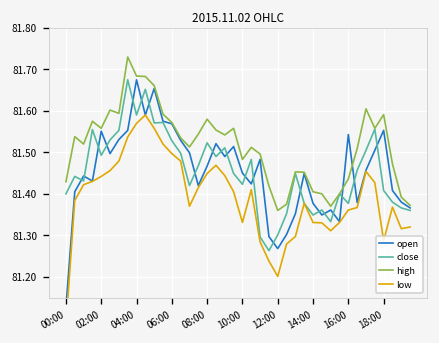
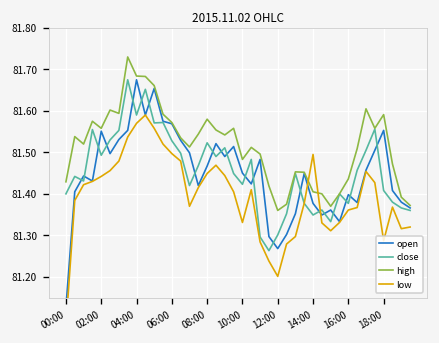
  {
    "open": {
      "04:00": 81.68,
      "08:00": 81.47,
      "10:00": 81.45,
      "12:00": 81.27,
      "14:00": 81.38,
-     "16:00": 81.54,
+     "16:00": 81.40,
      "18:00": 81.55
    },
    "close": {
      "00:00": 81.40,
      "02:00": 81.49,
      "04:00": 81.59,
      "06:00": 81.53,
      "08:00": 81.52,
      "10:00": 81.42,
      "12:00": 81.30,
      "14:00": 81.35,
      "16:00": 81.38,
      "18:00": 81.41
    },
    "high": {
      "00:00": 81.43,
      "04:00": 81.68,
      "08:00": 81.58,
      "10:00": 81.48,
      "12:00": 81.36,
      "14:00": 81.41,
      "16:00": 81.44,
      "18:00": 81.59
    },
    "low": {
      "02:00": 81.44,
      "04:00": 81.57,
      "06:00": 81.50,
      "08:00": 81.45,
      "10:00": 81.33,
      "12:00": 81.20,
-     "14:00": 81.33,
+     "14:00": 81.50,
      "16:00": 81.36
    }
  }
